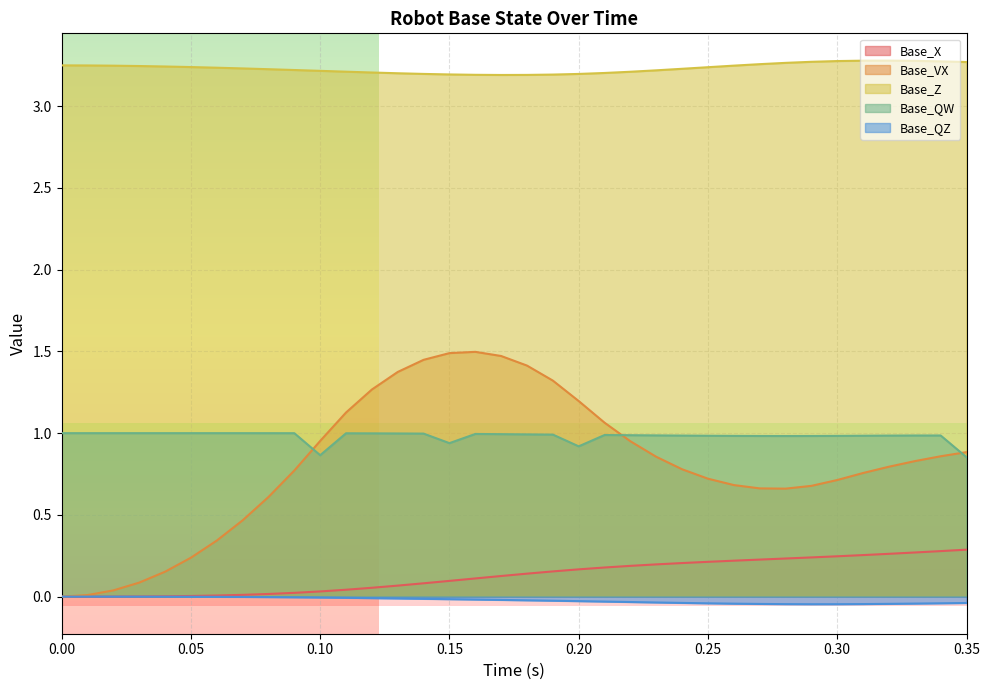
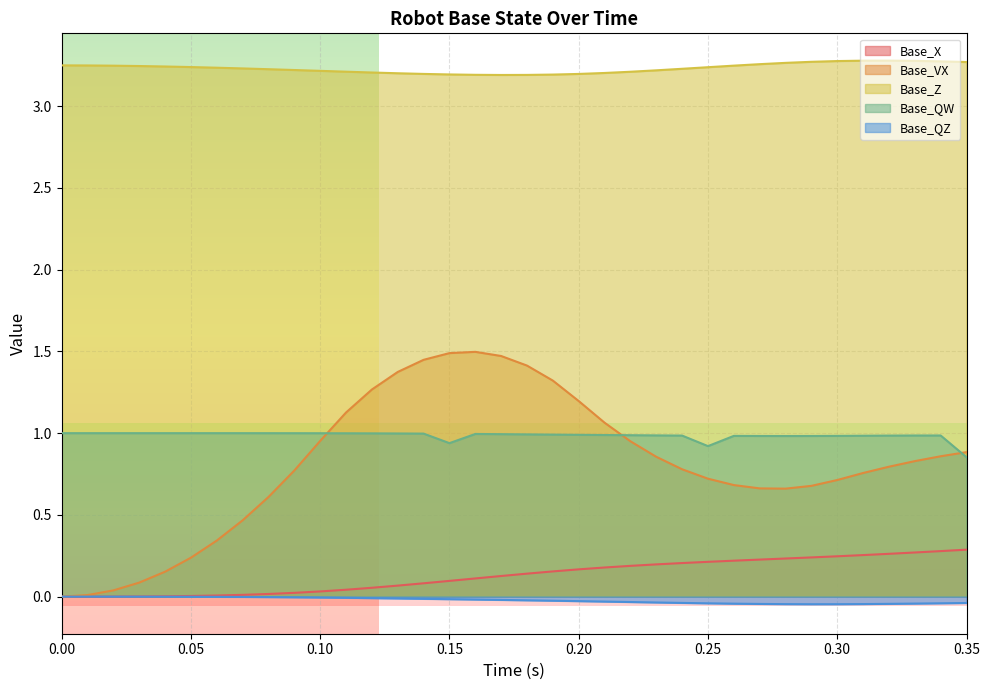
  {
    "Base_QW": {
      "0.00": 1.00,
      "0.05": 1.00,
-     "0.10": 0.87,
+     "0.10": 1.00,
      "0.15": 0.94,
-     "0.20": 0.92,
-     "0.25": 0.98,
+     "0.20": 0.99,
+     "0.25": 0.92,
      "0.30": 0.98,
      "0.35": 0.85
    }
  }
